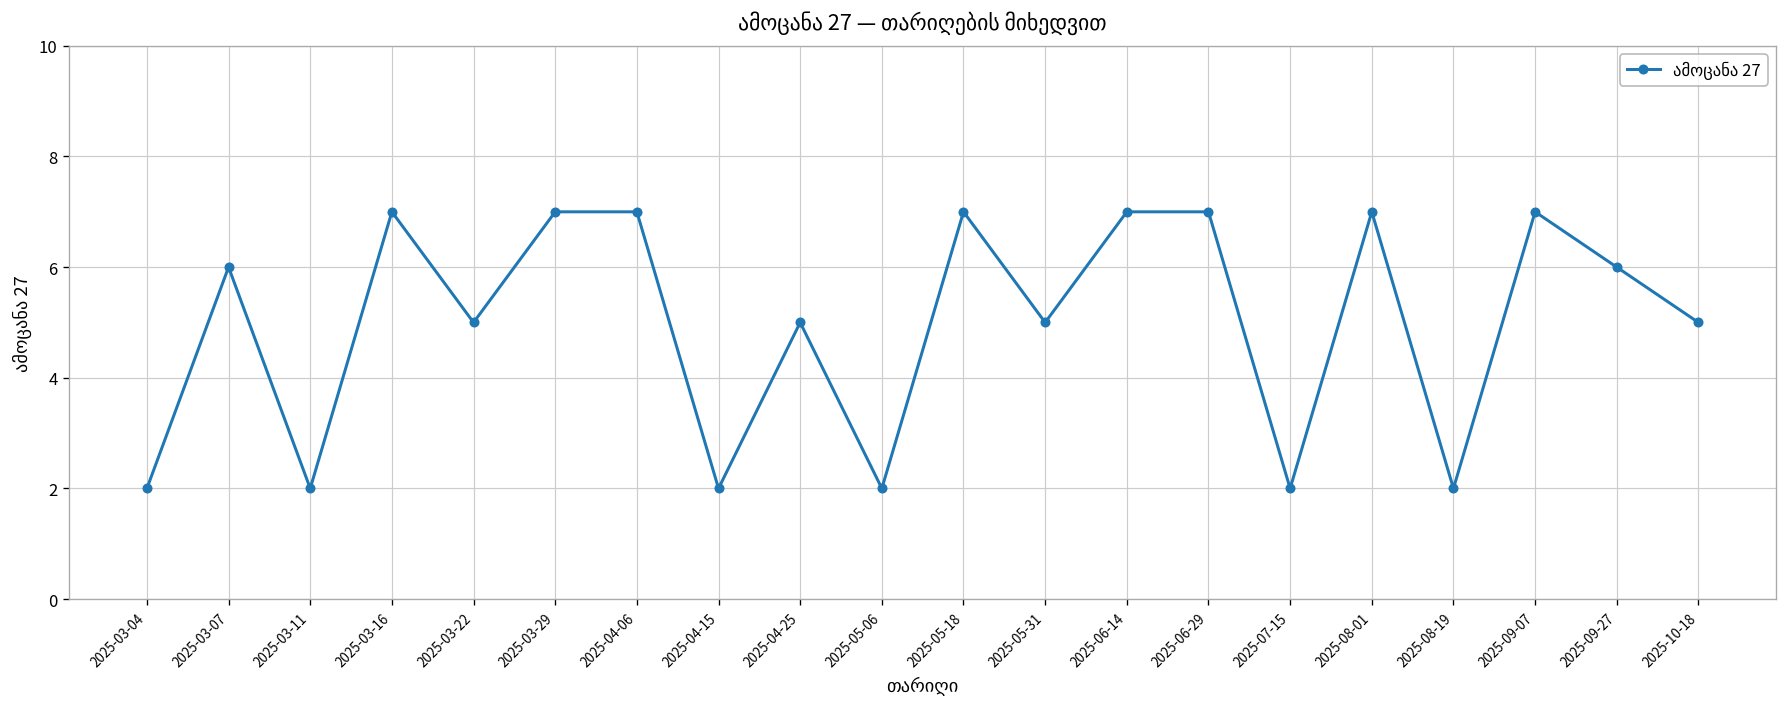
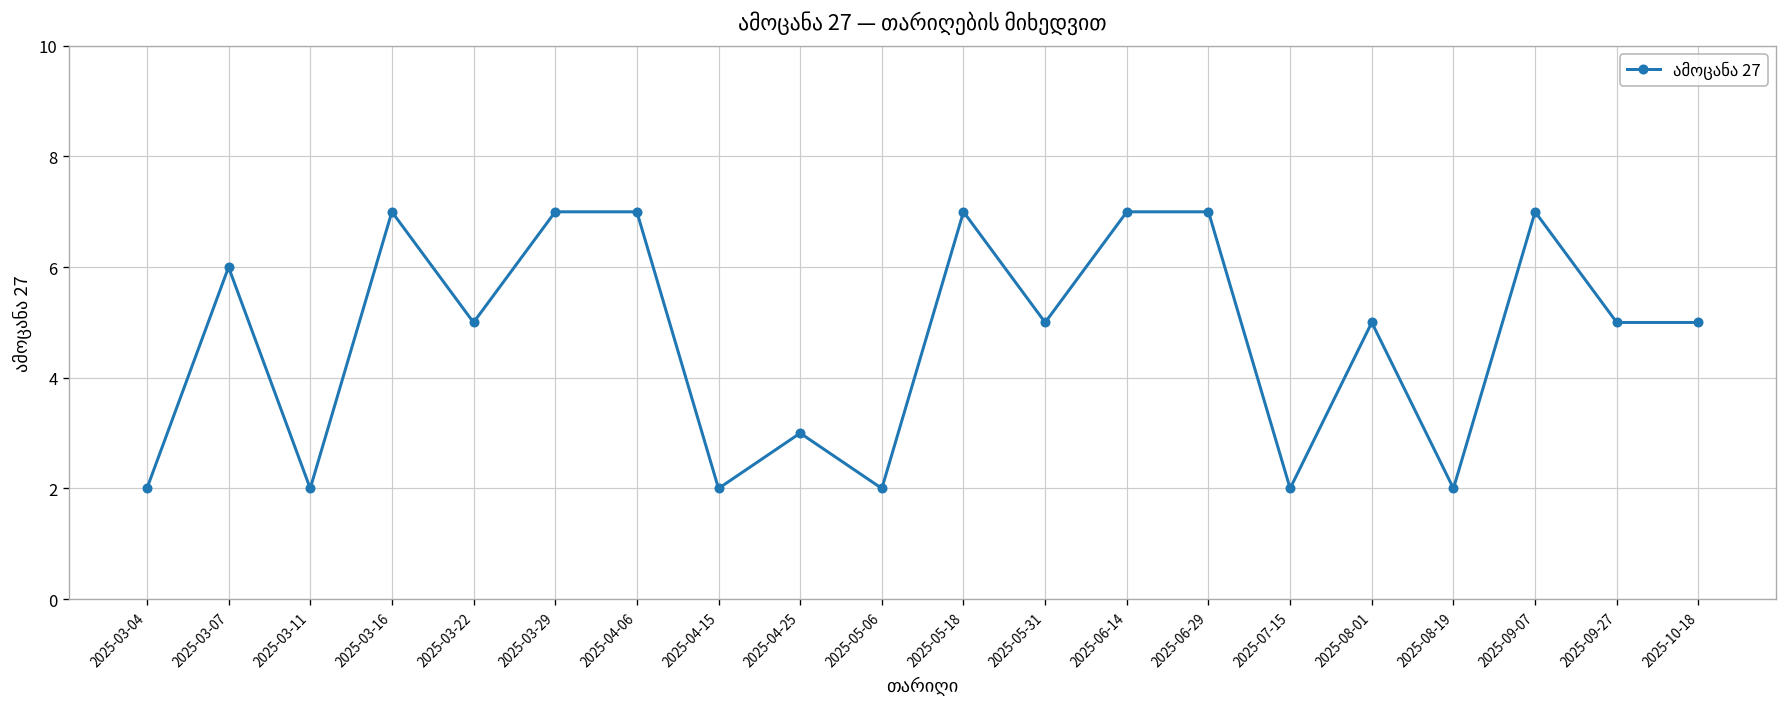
  {
    "2025-03-04": 2,
    "2025-03-07": 6,
    "2025-03-11": 2,
    "2025-03-16": 7,
    "2025-03-22": 5,
    "2025-03-29": 7,
    "2025-04-06": 7,
    "2025-04-15": 2,
-   "2025-04-25": 5,
+   "2025-04-25": 3,
    "2025-05-06": 2,
    "2025-05-18": 7,
    "2025-05-31": 5,
    "2025-06-14": 7,
    "2025-06-29": 7,
    "2025-07-15": 2,
-   "2025-08-01": 7,
+   "2025-08-01": 5,
    "2025-08-19": 2,
    "2025-09-07": 7,
-   "2025-09-27": 6,
+   "2025-09-27": 5,
    "2025-10-18": 5
  }
